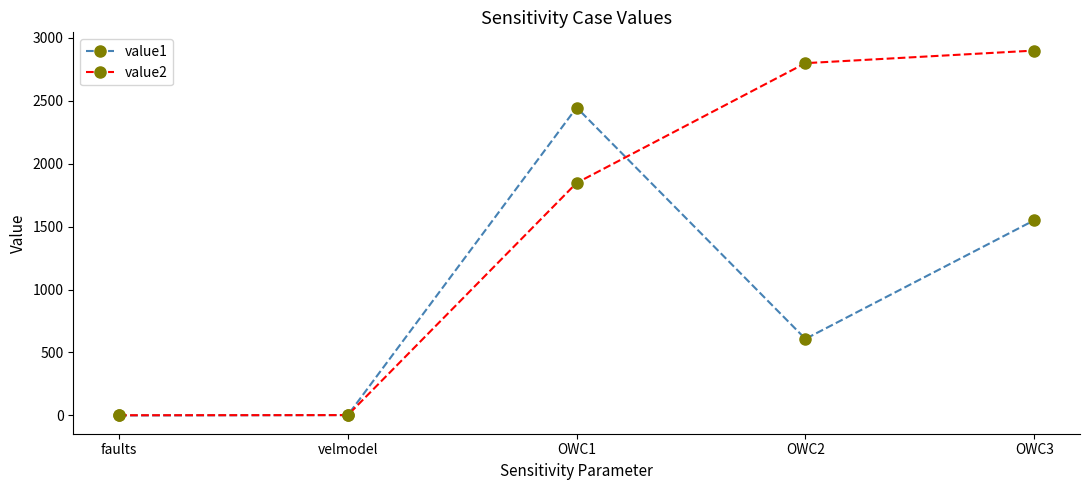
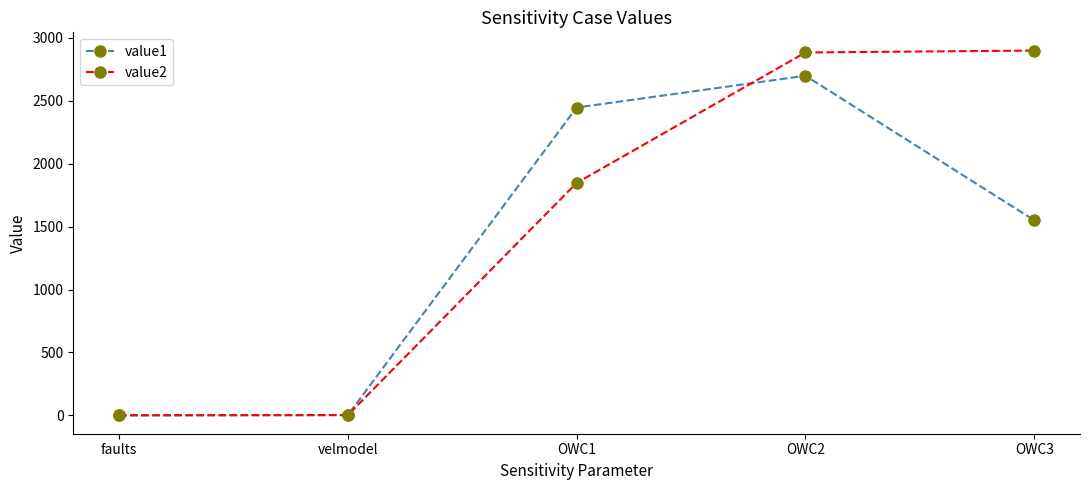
  {
    "value1": {
      "OWC1": 2450,
-     "OWC2": 610,
+     "OWC2": 2700,
      "OWC3": 1550
    },
    "value2": {
      "OWC1": 1850,
-     "OWC2": 2800,
+     "OWC2": 2890,
      "OWC3": 2900
    }
  }
